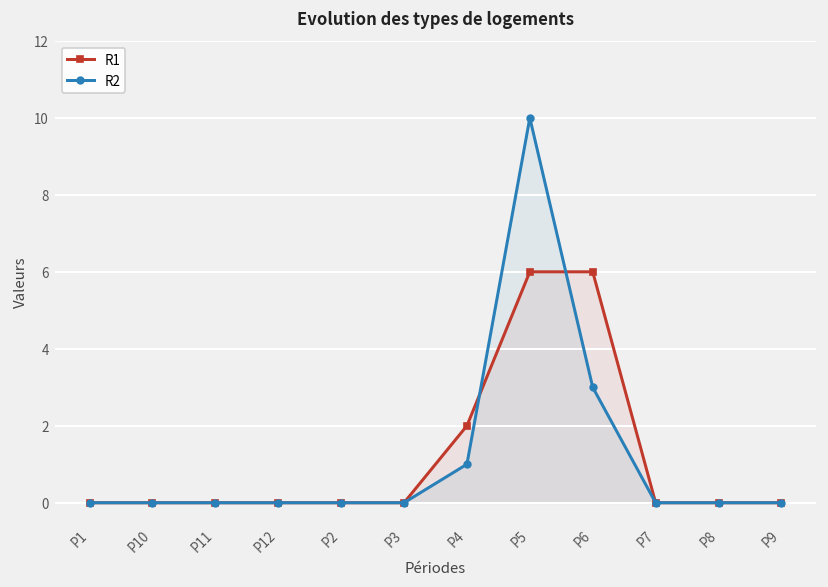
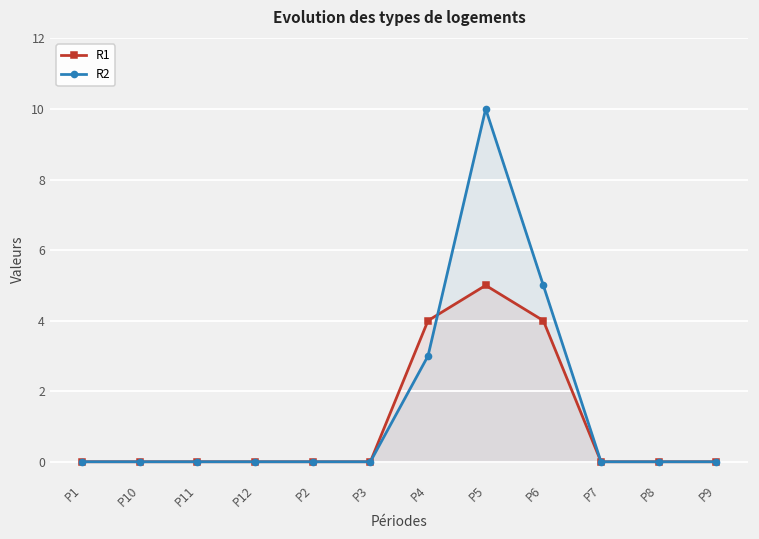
  {
    "R1": {
-     "P4": 2,
-     "P5": 6,
-     "P6": 6
+     "P4": 4,
+     "P5": 5,
+     "P6": 4
    },
    "R2": {
-     "P4": 1,
+     "P4": 3,
      "P5": 10,
-     "P6": 3
+     "P6": 5
    }
  }
